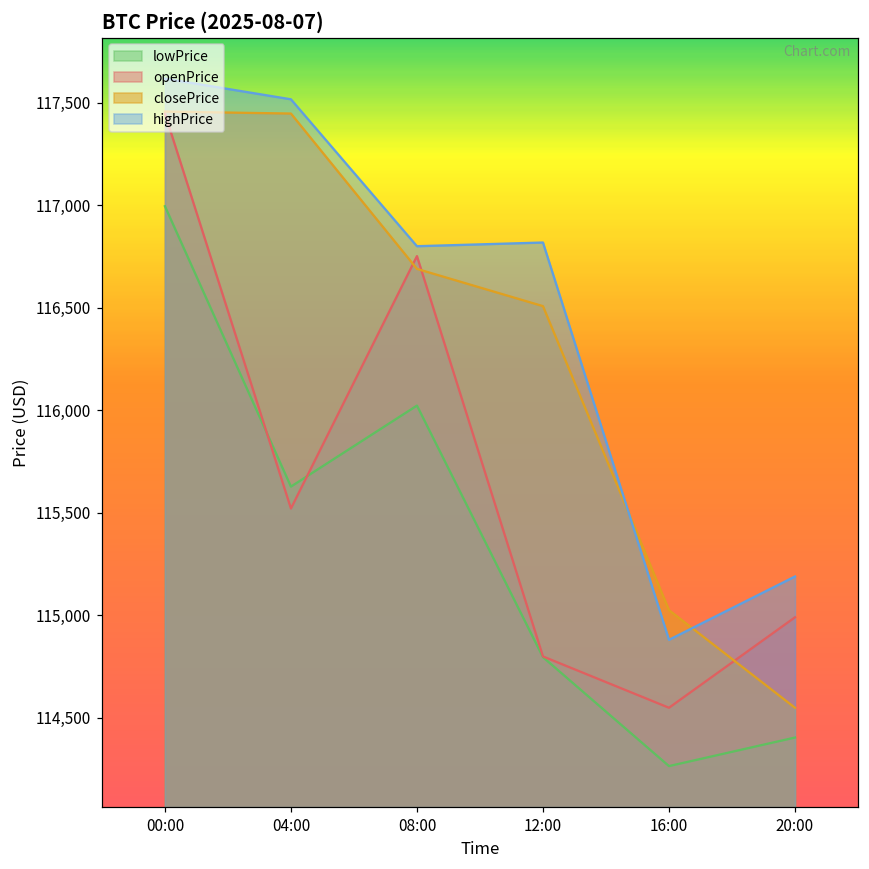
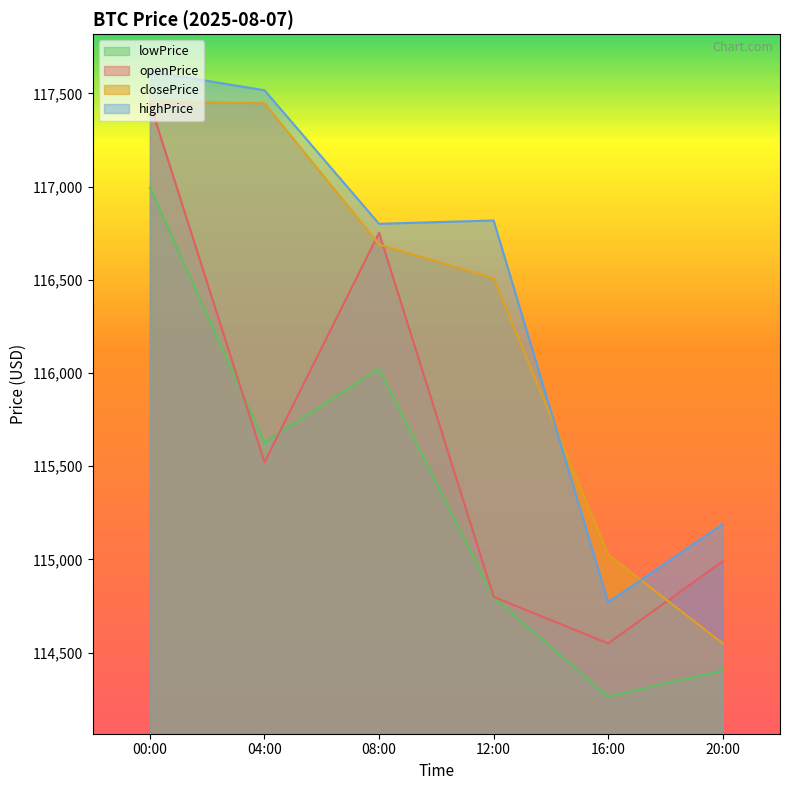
  {
    "lowPrice": {
      "00:00": "117,000",
      "04:00": "115,630",
      "08:00": "116,020",
      "16:00": "114,260",
      "20:00": "114,400"
    },
    "openPrice": {
      "04:00": "115,520",
      "08:00": "116,750",
      "16:00": "114,550",
      "20:00": "114,990"
    },
    "closePrice": {
      "04:00": "117,450",
      "08:00": "116,690",
      "12:00": "116,510",
      "16:00": "115,030",
      "20:00": "114,550"
    },
    "highPrice": {
      "04:00": "117,520",
      "08:00": "116,800",
      "12:00": "116,820",
-     "16:00": "114,880",
+     "16:00": "114,770",
      "20:00": "115,190"
    }
  }
